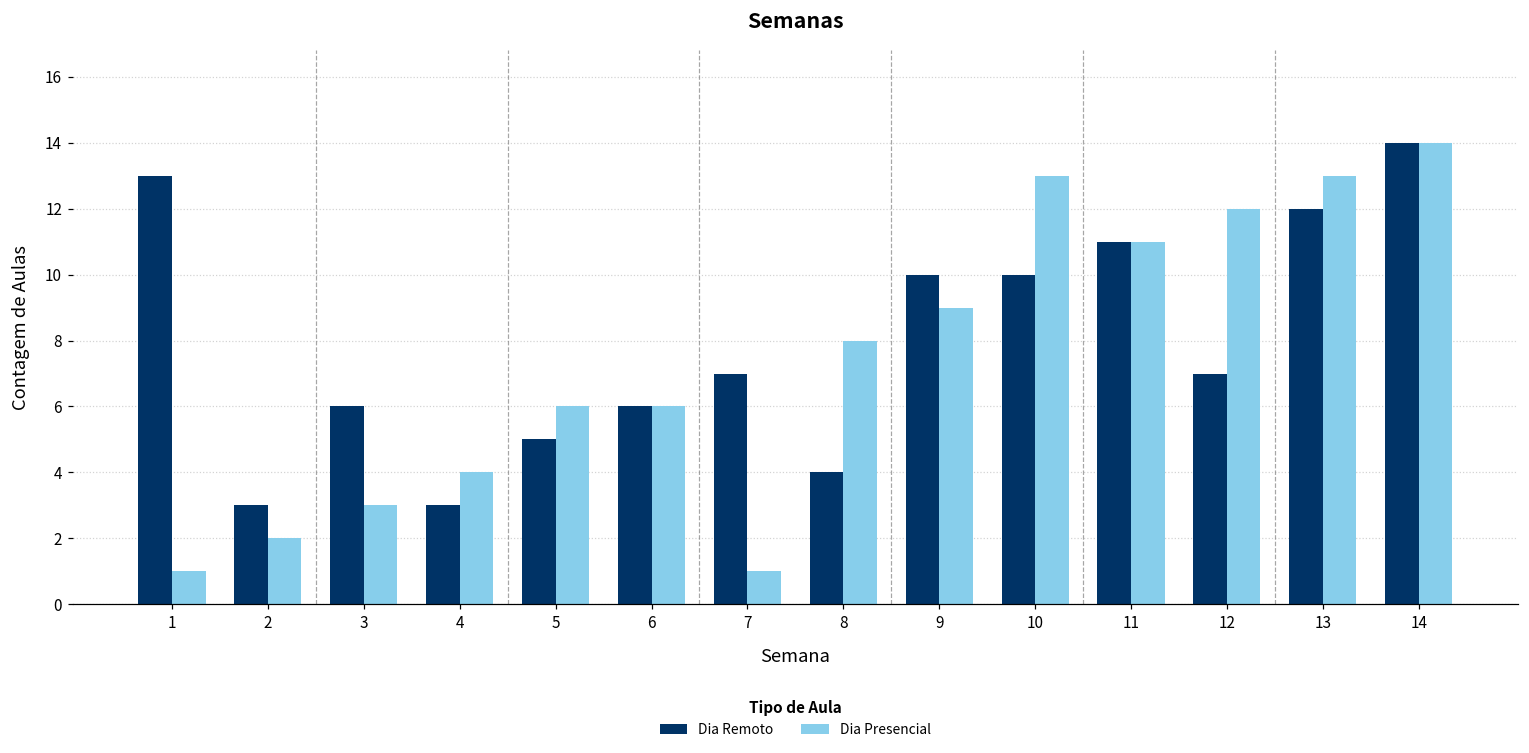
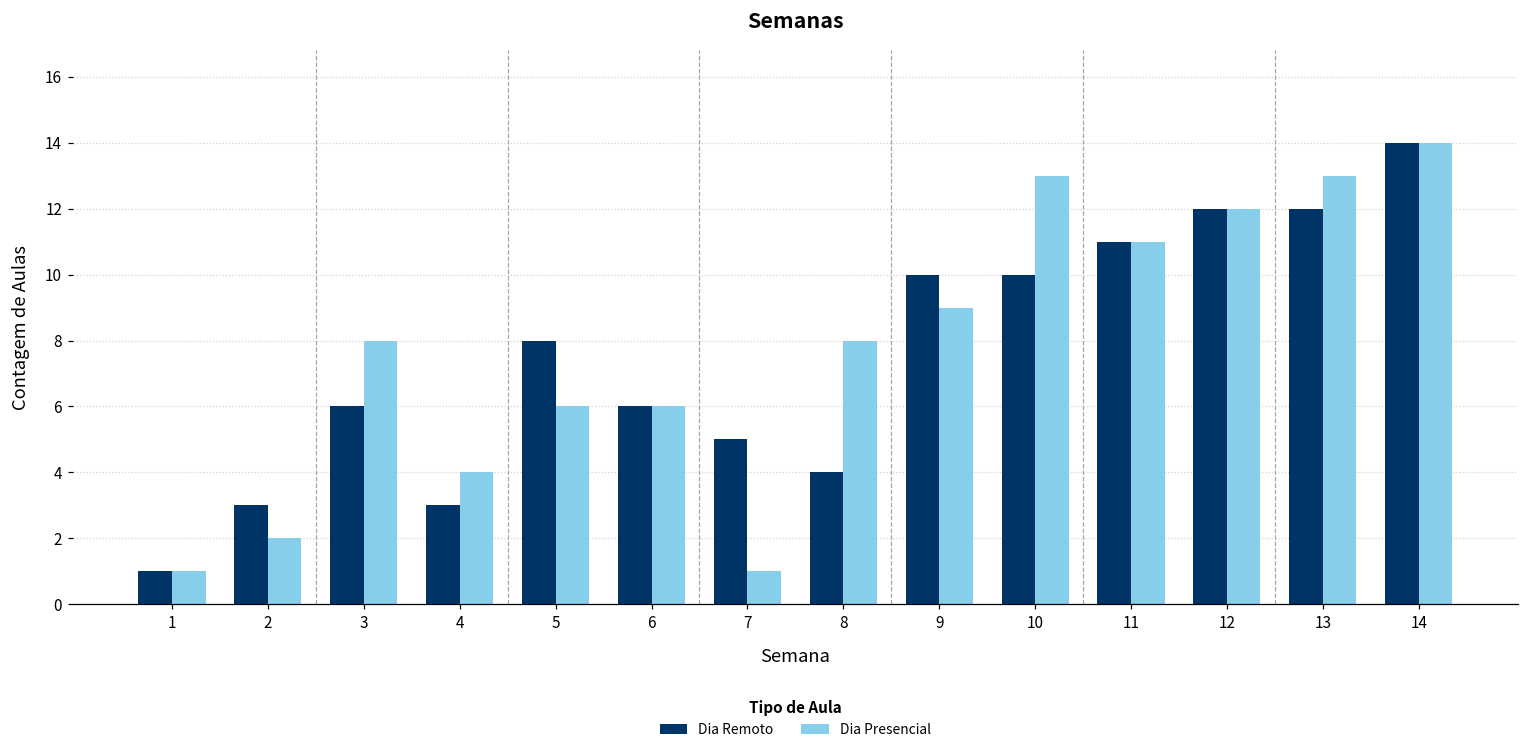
  {
    "Dia Remoto": {
-     "1": 13,
+     "1": 1,
      "2": 3,
      "3": 6,
      "4": 3,
-     "5": 5,
+     "5": 8,
      "6": 6,
-     "7": 7,
+     "7": 5,
      "8": 4,
      "9": 10,
      "10": 10,
      "11": 11,
-     "12": 7,
+     "12": 12,
      "13": 12,
      "14": 14
    },
    "Dia Presencial": {
      "1": 1,
      "2": 2,
-     "3": 3,
+     "3": 8,
      "4": 4,
      "5": 6,
      "6": 6,
      "7": 1,
      "8": 8,
      "9": 9,
      "10": 13,
      "11": 11,
      "12": 12,
      "13": 13,
      "14": 14
    }
  }
